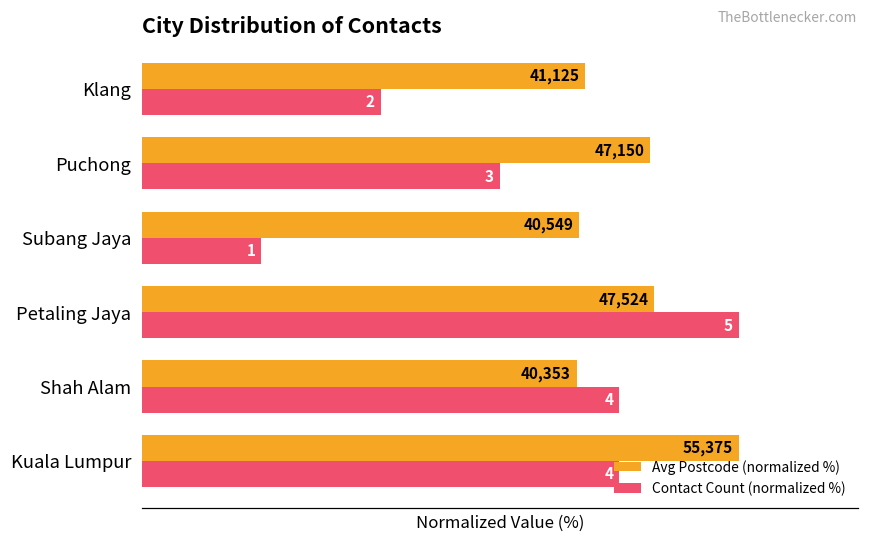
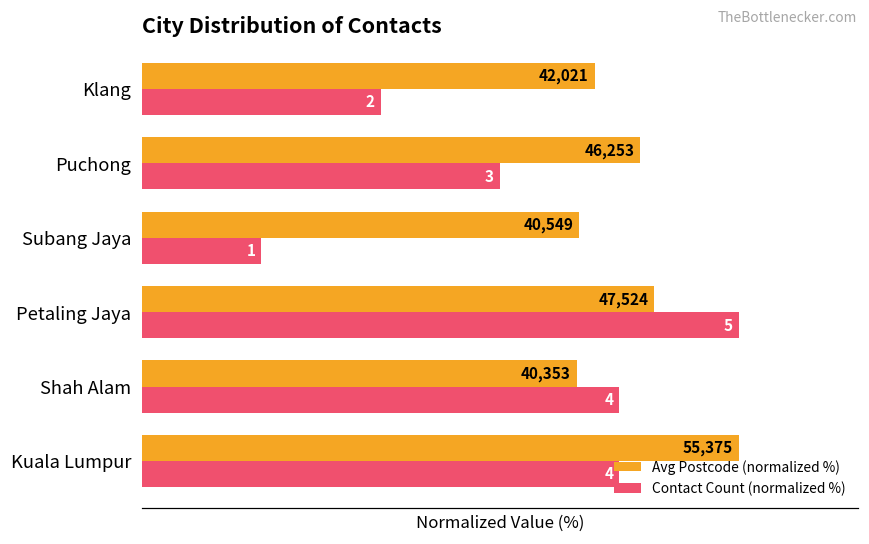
  {
    "Avg Postcode (normalized %)": {
-     "Klang": "41,125",
-     "Puchong": "47,150"
+     "Klang": "42,021",
+     "Puchong": "46,253"
    }
  }
